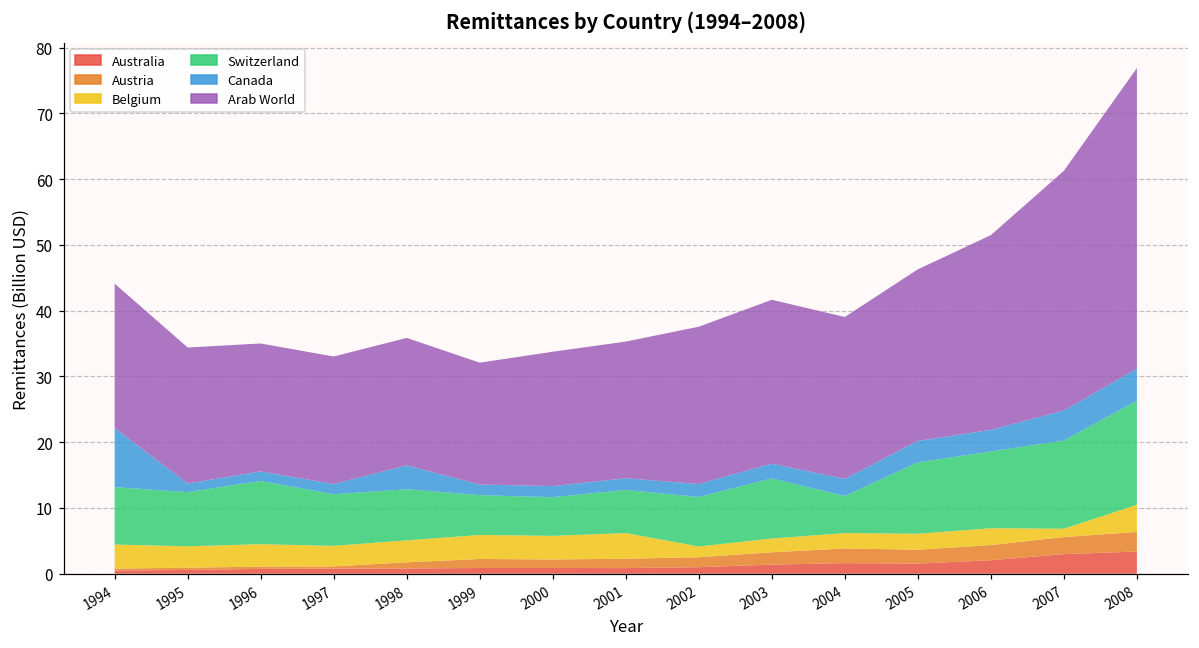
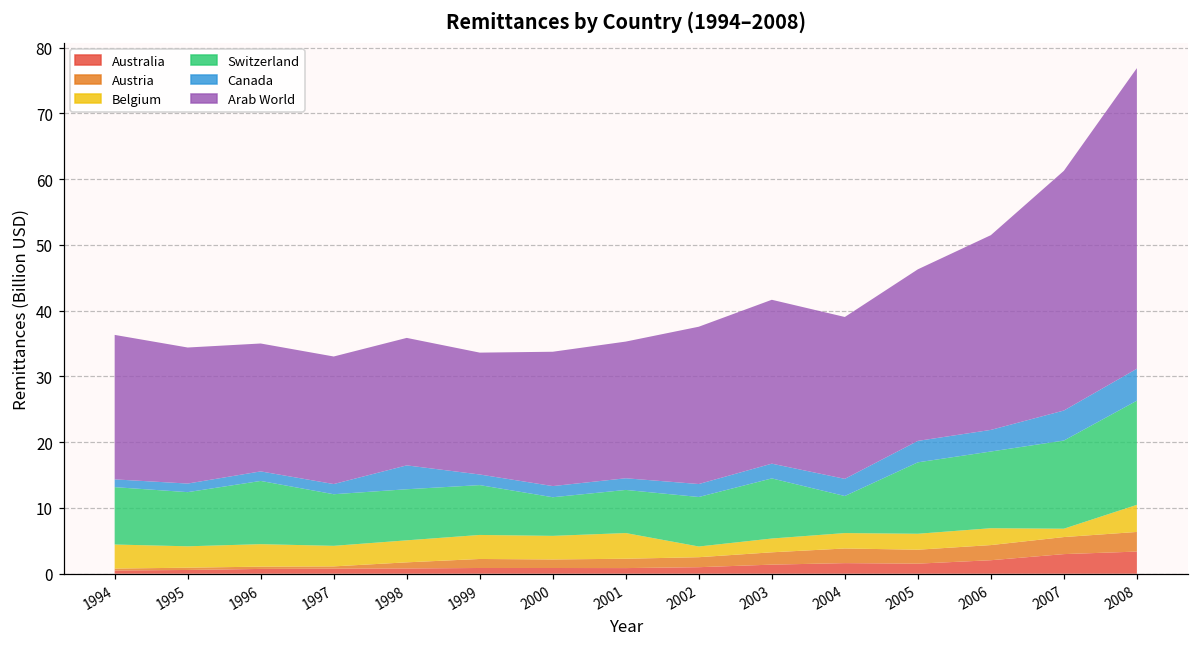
  {
    "Belgium": {
      "1994": 4,
      "1995": 3,
      "1996": 3,
      "1997": 3,
      "1998": 3,
      "1999": 4,
      "2000": 4,
      "2001": 4,
      "2002": 2,
      "2003": 2,
      "2004": 2,
      "2005": 2,
      "2006": 3,
      "2007": 1,
      "2008": 4
    },
    "Switzerland": {
      "1994": 9,
      "1995": 8,
      "1996": 10,
      "1997": 8,
      "1998": 8,
-     "1999": 6,
+     "1999": 8,
      "2000": 6,
      "2001": 7,
      "2002": 8,
      "2003": 9,
      "2004": 6,
      "2005": 11,
      "2006": 12,
      "2007": 13,
      "2008": 16
    },
    "Canada": {
-     "1994": 9,
+     "1994": 1,
      "1995": 1,
      "1996": 1,
      "1997": 2,
      "1998": 4,
      "1999": 2,
      "2000": 2,
      "2001": 2,
      "2002": 2,
      "2003": 2,
      "2004": 3,
      "2005": 3,
      "2006": 3,
      "2007": 5,
      "2008": 5
    },
    "Arab World": {
      "1994": 22,
      "1995": 21,
      "1996": 19,
      "1997": 19,
      "1998": 19,
      "1999": 19,
      "2000": 20,
      "2001": 21,
      "2002": 24,
      "2003": 25,
      "2004": 25,
      "2005": 26,
      "2006": 30,
      "2007": 36,
      "2008": 46
    }
  }
